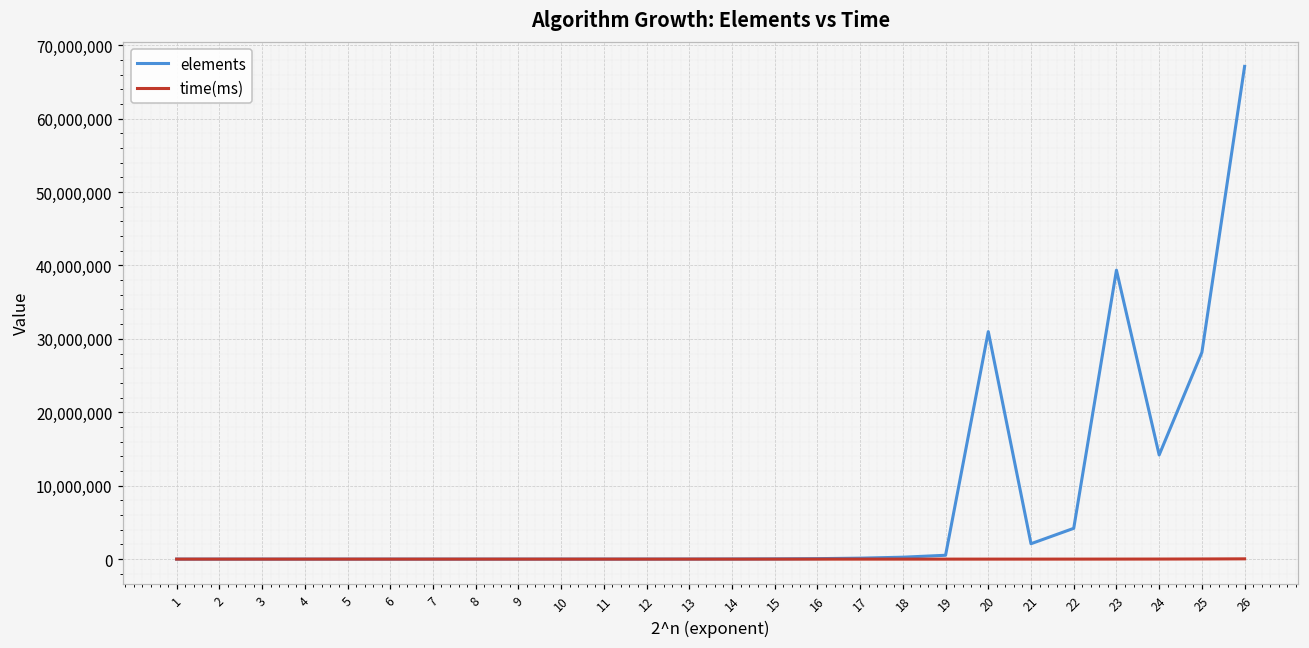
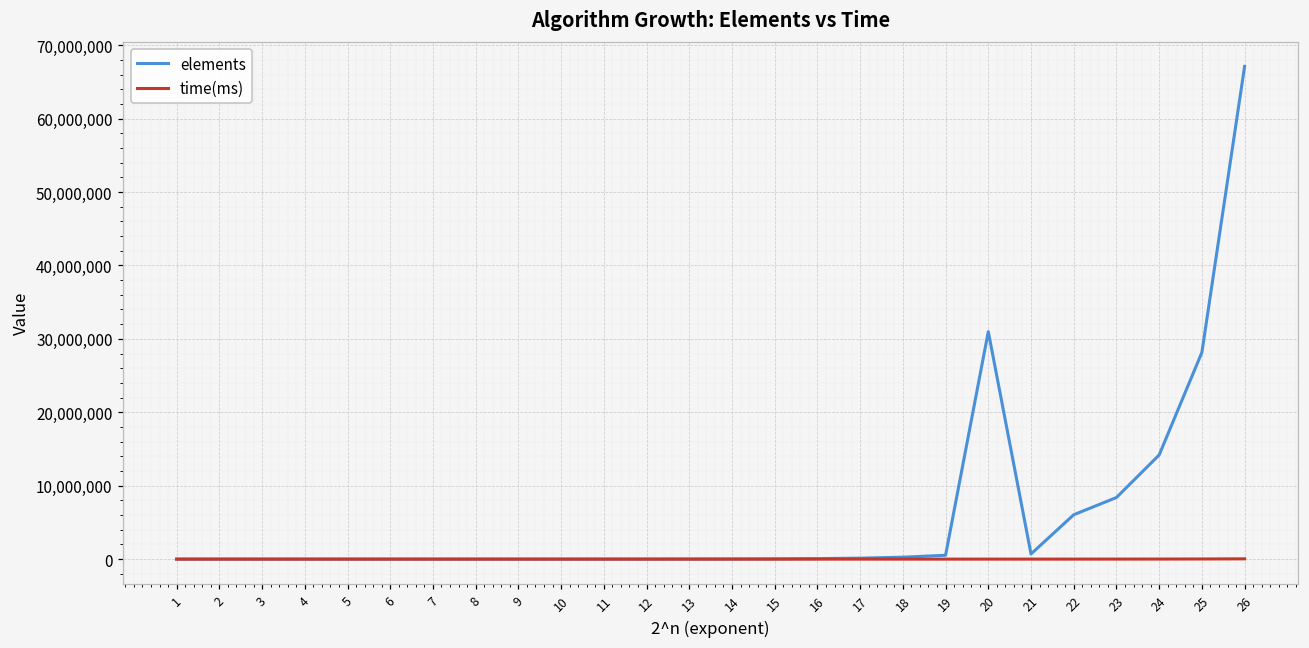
  {
    "elements": {
      "19": "1,000,000",
      "20": "31,000,000",
-     "21": "2,000,000",
-     "22": "4,000,000",
-     "23": "39,000,000",
+     "21": "1,000,000",
+     "22": "6,000,000",
+     "23": "8,000,000",
      "24": "14,000,000",
      "25": "28,000,000",
      "26": "67,000,000"
    },
    "time(ms)": {
      "19": "0",
      "20": "0",
      "21": "0",
      "22": "0",
      "23": "0",
      "24": "0",
      "25": "0",
      "26": "0"
    }
  }
